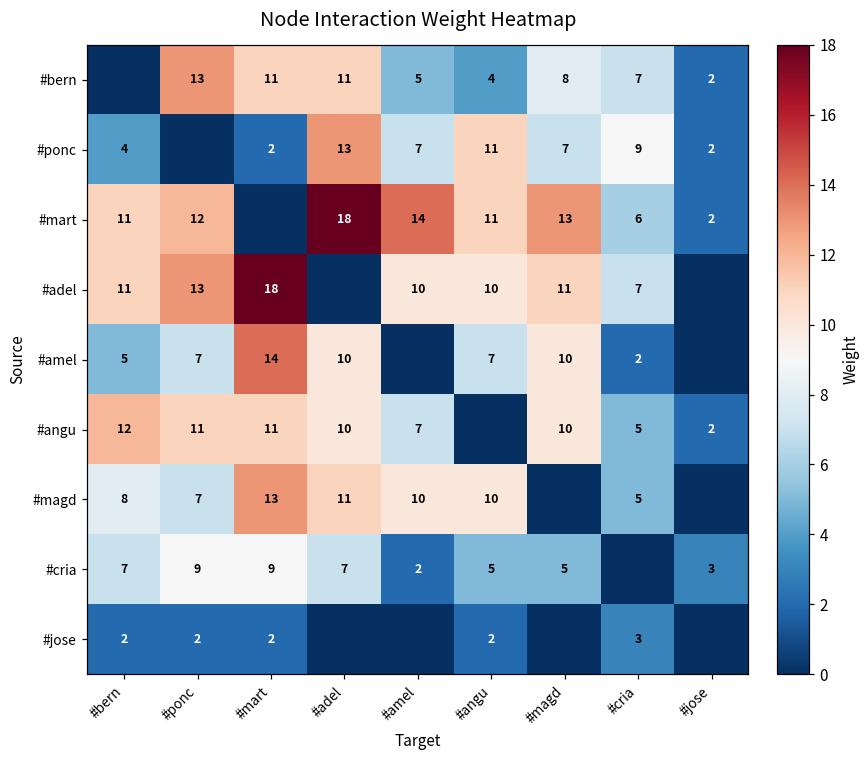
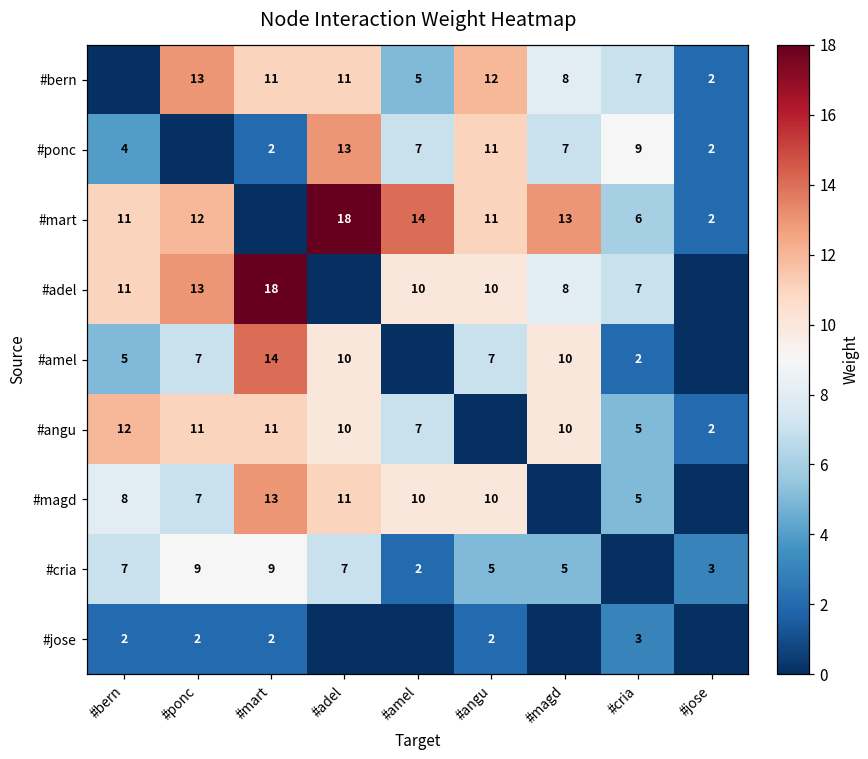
  {
    "#bern": {
      "#ponc": 13,
      "#mart": 11,
      "#adel": 11,
      "#amel": 5,
-     "#angu": 4,
+     "#angu": 12,
      "#magd": 8,
      "#cria": 7,
      "#jose": 2
    },
    "#ponc": {
      "#bern": 4,
      "#mart": 2,
      "#adel": 13,
      "#amel": 7,
      "#angu": 11,
      "#magd": 7,
      "#cria": 9,
      "#jose": 2
    },
    "#mart": {
      "#bern": 11,
      "#ponc": 12,
      "#adel": 18,
      "#amel": 14,
      "#angu": 11,
      "#magd": 13,
      "#cria": 6,
      "#jose": 2
    },
    "#adel": {
      "#bern": 11,
      "#ponc": 13,
      "#mart": 18,
      "#amel": 10,
      "#angu": 10,
-     "#magd": 11,
+     "#magd": 8,
      "#cria": 7
    },
    "#amel": {
      "#bern": 5,
      "#ponc": 7,
      "#mart": 14,
      "#adel": 10,
      "#angu": 7,
      "#magd": 10,
      "#cria": 2
    },
    "#angu": {
      "#bern": 12,
      "#ponc": 11,
      "#mart": 11,
      "#adel": 10,
      "#amel": 7,
      "#magd": 10,
      "#cria": 5,
      "#jose": 2
    },
    "#magd": {
      "#bern": 8,
      "#ponc": 7,
      "#mart": 13,
      "#adel": 11,
      "#amel": 10,
      "#angu": 10,
      "#cria": 5
    },
    "#cria": {
      "#bern": 7,
      "#ponc": 9,
      "#mart": 9,
      "#adel": 7,
      "#amel": 2,
      "#angu": 5,
      "#magd": 5,
      "#jose": 3
    },
    "#jose": {
      "#bern": 2,
      "#ponc": 2,
      "#mart": 2,
      "#angu": 2,
      "#cria": 3
    }
  }
